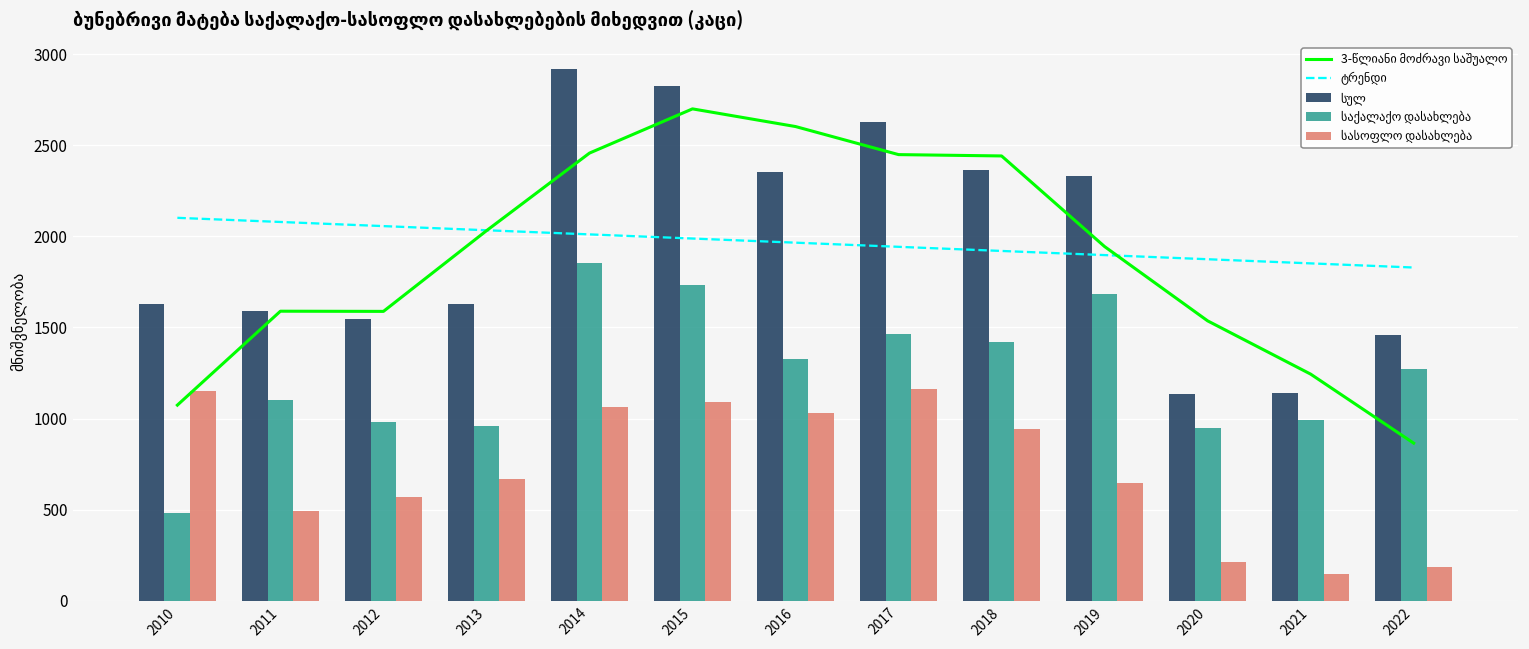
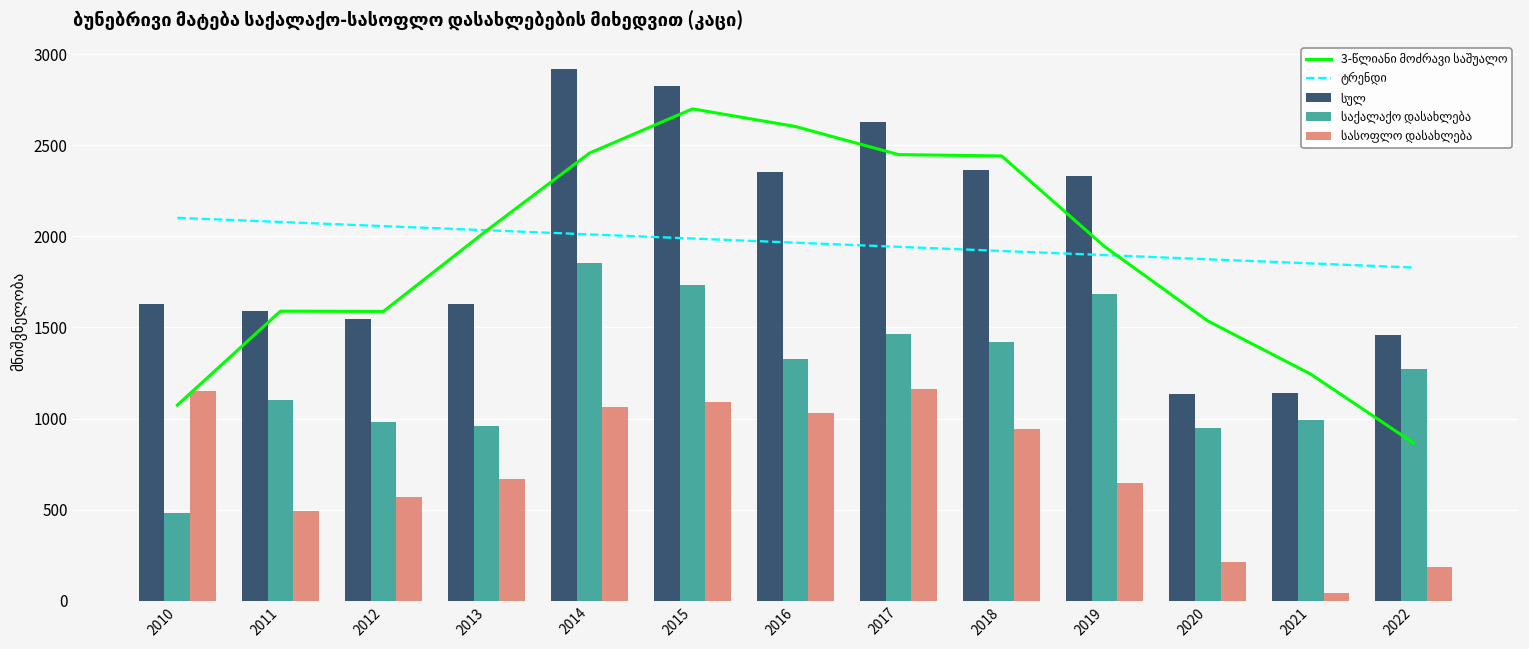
  {
    "სულ": {
      "2010": 1630,
      "2011": 1590,
      "2012": 1550,
      "2013": 1630,
      "2014": 2920,
      "2015": 2820,
      "2016": 2360,
      "2017": 2630,
      "2018": 2360,
      "2019": 2330,
      "2020": 1140,
      "2021": 1140,
      "2022": 1460
    },
    "3-წლიანი მოძრავი საშუალო": {
      "2010": 1070,
      "2011": 1590,
      "2012": 1590,
      "2014": 2460,
      "2015": 2700,
      "2016": 2600,
      "2017": 2450,
      "2018": 2440,
      "2019": 1940,
      "2020": 1540,
      "2021": 1240,
      "2022": 860
    },
    "ტრენდი": {
      "2010": 2100,
      "2011": 2080,
      "2012": 2060,
      "2014": 2010,
      "2015": 1990,
      "2016": 1970,
      "2017": 1940,
      "2018": 1920,
      "2019": 1900,
      "2020": 1870,
      "2021": 1850,
      "2022": 1830
    },
    "საქალაქო დასახლება": {
      "2010": 480,
      "2011": 1100,
      "2012": 980,
      "2013": 960,
      "2014": 1860,
      "2015": 1730,
      "2016": 1330,
      "2017": 1470,
      "2018": 1420,
      "2019": 1690,
      "2020": 950,
      "2021": 990,
      "2022": 1270
    },
    "სასოფლო დასახლება": {
      "2010": 1150,
      "2011": 490,
      "2012": 570,
      "2013": 670,
      "2014": 1060,
      "2015": 1090,
      "2016": 1030,
      "2017": 1160,
      "2018": 940,
      "2019": 650,
      "2020": 210,
-     "2021": 150,
+     "2021": 40,
      "2022": 190
    }
  }
